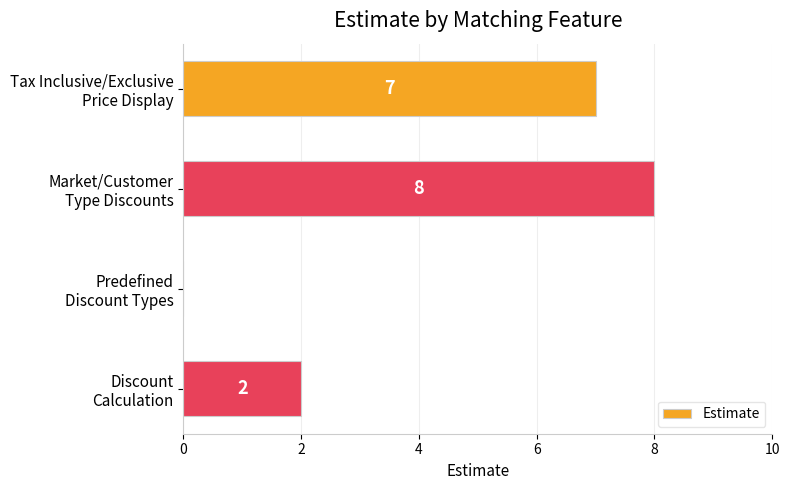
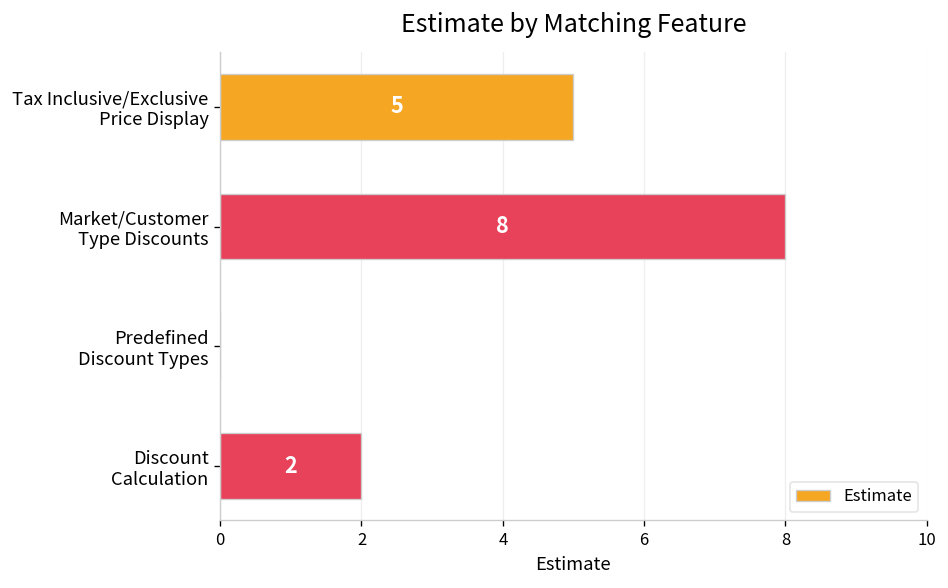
  {
-   "Tax Inclusive/Exclusive Price Display": 7,
+   "Tax Inclusive/Exclusive Price Display": 5,
    "Market/Customer Type Discounts": 8,
    "Discount Calculation": 2
  }
